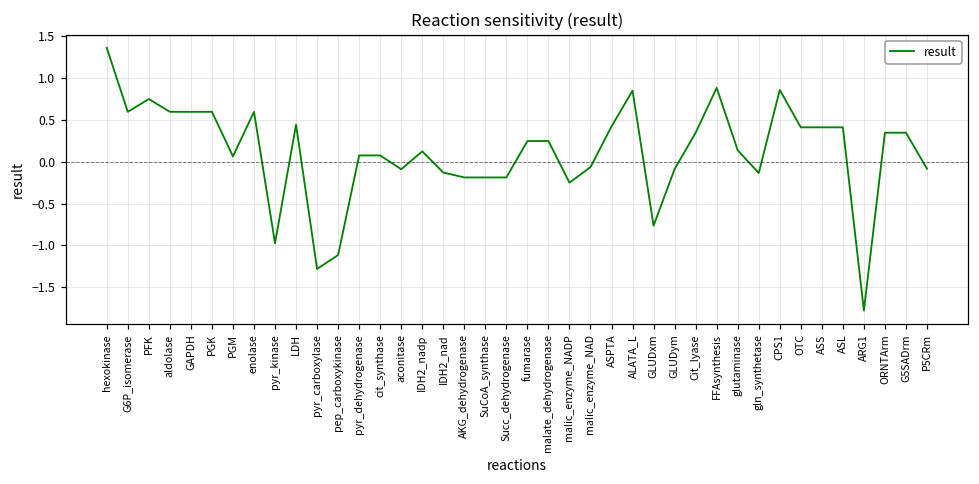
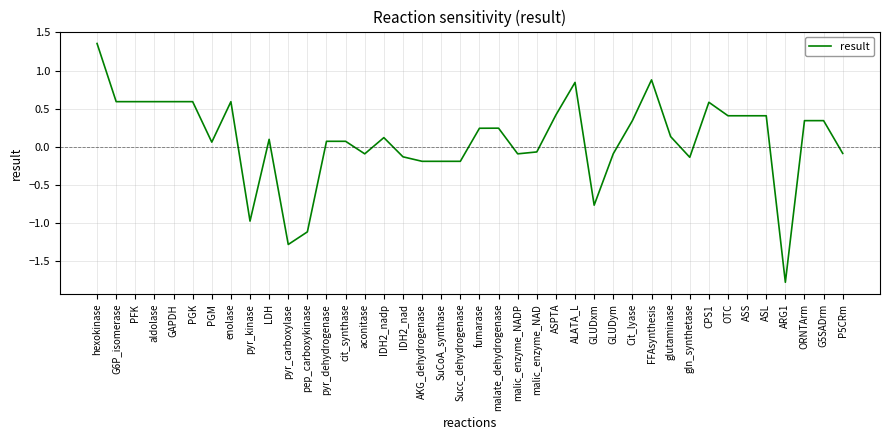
  {
    "hexokinase": 1.4,
    "G6P_isomerase": 0.6,
-   "PFK": 0.7,
+   "PFK": 0.6,
    "aldolase": 0.6,
    "GAPDH": 0.6,
    "PGK": 0.6,
    "PGM": 0.1,
    "enolase": 0.6,
    "pyr_kinase": -1.0,
-   "LDH": 0.4,
+   "LDH": 0.1,
    "pyr_carboxylase": -1.3,
    "pep_carboxykinase": -1.1,
    "pyr_dehydrogenase": 0.1,
    "cit_synthase": 0.1,
    "aconitase": -0.1,
    "IDH2_nadp": 0.1,
    "IDH2_nad": -0.1,
    "AKG_dehydrogenase": -0.2,
    "SuCoA_synthase": -0.2,
    "Succ_dehydrogenase": -0.2,
    "fumarase": 0.2,
    "malate_dehydrogenase": 0.2,
-   "malic_enzyme_NADP": -0.3,
+   "malic_enzyme_NADP": -0.1,
    "malic_enzyme_NAD": -0.1,
    "ASPTA": 0.4,
    "ALATA_L": 0.8,
    "GLUDxm": -0.8,
    "GLUDym": -0.1,
    "Cit_lyase": 0.3,
    "FFAsynthesis": 0.9,
    "glutaminase": 0.1,
    "gln_synthetase": -0.1,
-   "CPS1": 0.9,
+   "CPS1": 0.6,
    "OTC": 0.4,
    "ASS": 0.4,
    "ASL": 0.4,
    "ARG1": -1.8,
    "ORNTArm": 0.3,
    "G5SADrm": 0.3,
    "P5CRm": -0.1
  }
